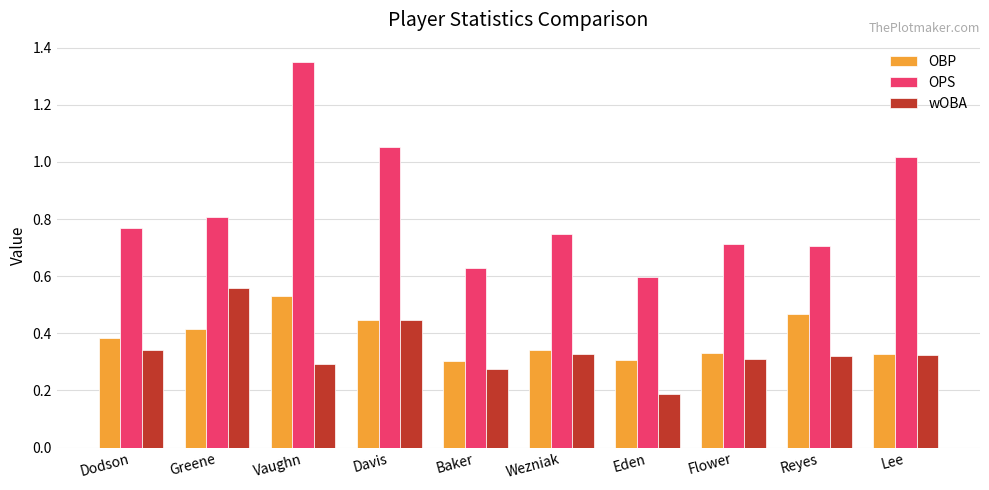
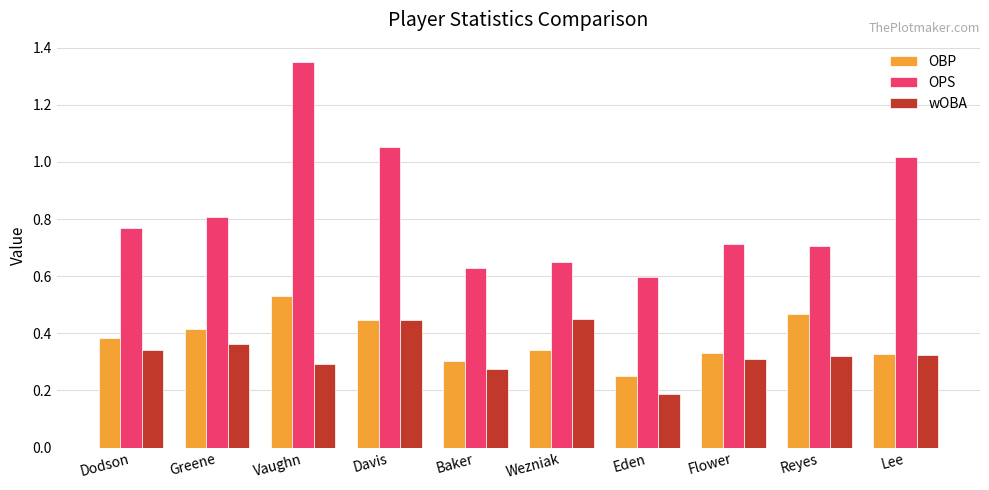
  {
    "OBP": {
      "Dodson": 0.38,
      "Greene": 0.41,
      "Vaughn": 0.53,
      "Davis": 0.45,
      "Baker": 0.30,
      "Wezniak": 0.34,
-     "Eden": 0.31,
+     "Eden": 0.25,
      "Flower": 0.33,
      "Reyes": 0.47,
      "Lee": 0.33
    },
    "OPS": {
      "Dodson": 0.77,
      "Greene": 0.81,
      "Vaughn": 1.35,
      "Davis": 1.05,
      "Baker": 0.63,
-     "Wezniak": 0.75,
+     "Wezniak": 0.65,
      "Eden": 0.60,
      "Flower": 0.71,
      "Reyes": 0.71,
      "Lee": 1.02
    },
    "wOBA": {
      "Dodson": 0.34,
-     "Greene": 0.56,
+     "Greene": 0.36,
      "Vaughn": 0.29,
      "Davis": 0.45,
      "Baker": 0.28,
-     "Wezniak": 0.33,
+     "Wezniak": 0.45,
      "Eden": 0.19,
      "Flower": 0.31,
      "Reyes": 0.32,
      "Lee": 0.32
    }
  }
